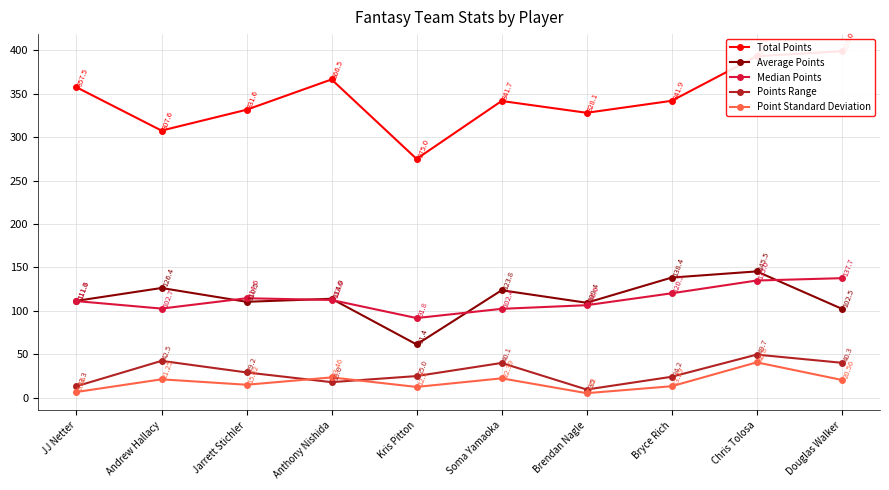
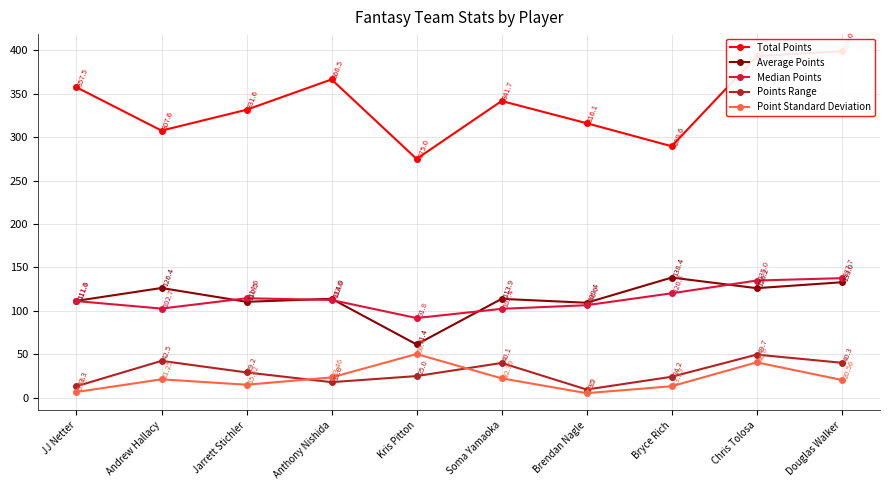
  {
    "Total Points": {
      "JJ Netter": 357.5,
      "Andrew Hallacy": 307.6,
      "Jarrett Stichler": 331.6,
      "Anthony Nishida": 366.5,
      "Kris Pitton": 275.0,
      "Soma Yamaoka": 341.7,
-     "Brendan Nagle": 328.1,
-     "Bryce Rich": 341.9
+     "Brendan Nagle": 316.1,
+     "Bryce Rich": 289.6
    },
    "Average Points": {
      "Andrew Hallacy": 126.4,
      "Kris Pitton": 61.4,
-     "Soma Yamaoka": 123.8,
-     "Chris Tolosa": 145.5,
-     "Douglas Walker": 102.5
+     "Soma Yamaoka": 113.9,
+     "Chris Tolosa": 126.2,
+     "Douglas Walker": 133.0
    },
    "Point Standard Deviation": {
-     "Kris Pitton": 12.5
+     "Kris Pitton": 50.4
    }
  }
